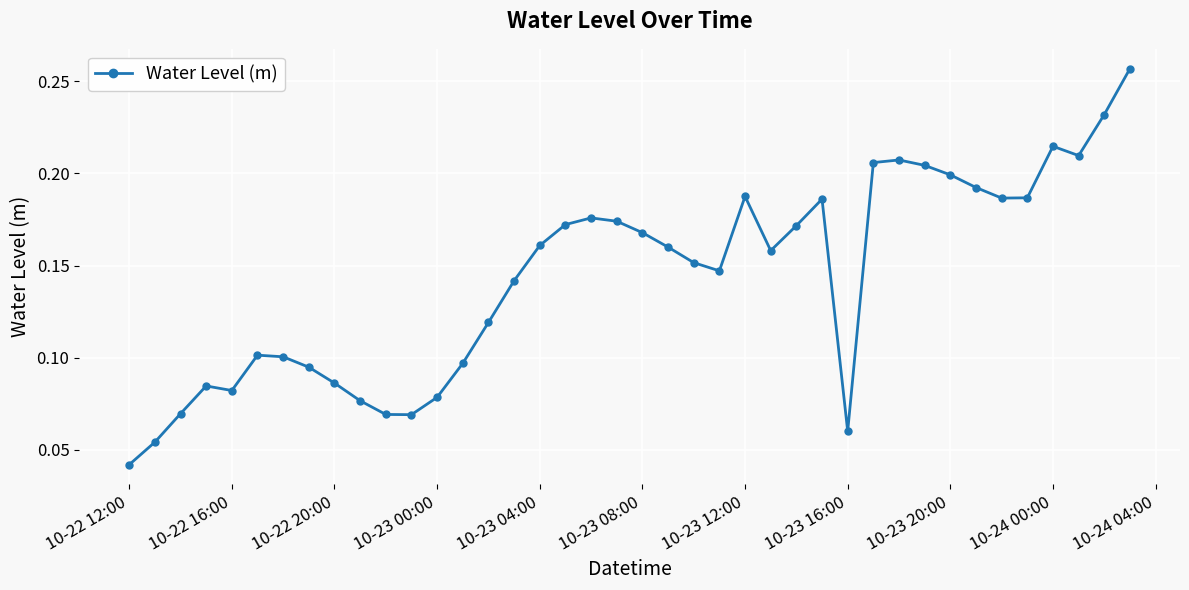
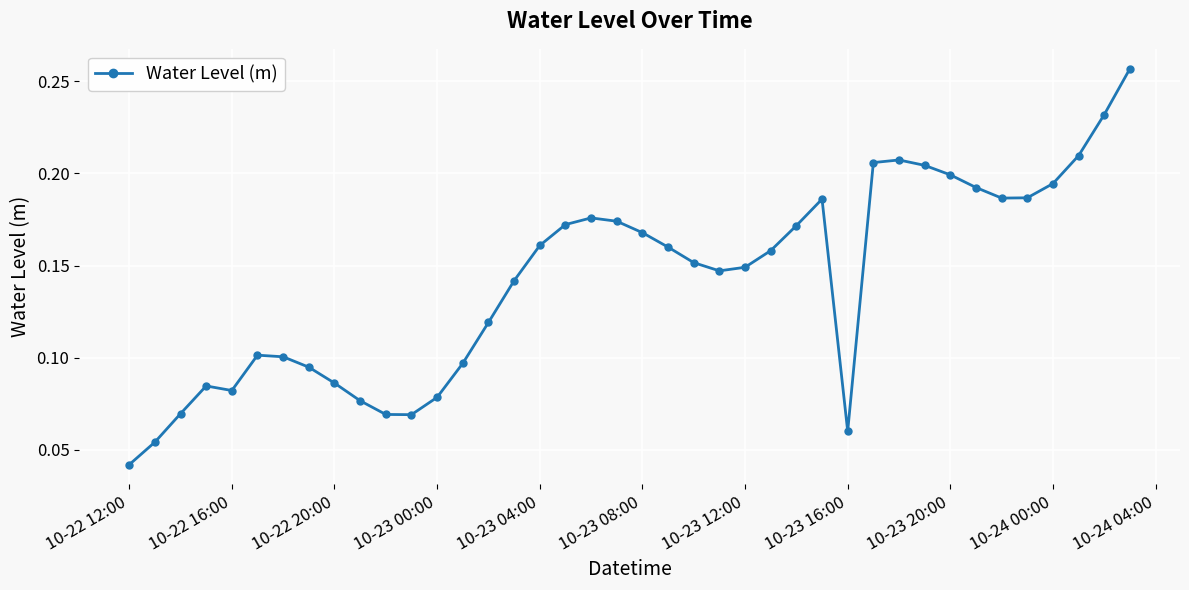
  {
    "10-22 12:00": 0.042,
    "10-22 16:00": 0.082,
    "10-22 20:00": 0.086,
    "10-23 00:00": 0.078,
    "10-23 04:00": 0.161,
    "10-23 08:00": 0.168,
-   "10-23 12:00": 0.188,
+   "10-23 12:00": 0.149,
    "10-23 16:00": 0.060,
    "10-23 20:00": 0.199,
-   "10-24 00:00": 0.215
+   "10-24 00:00": 0.194
  }
